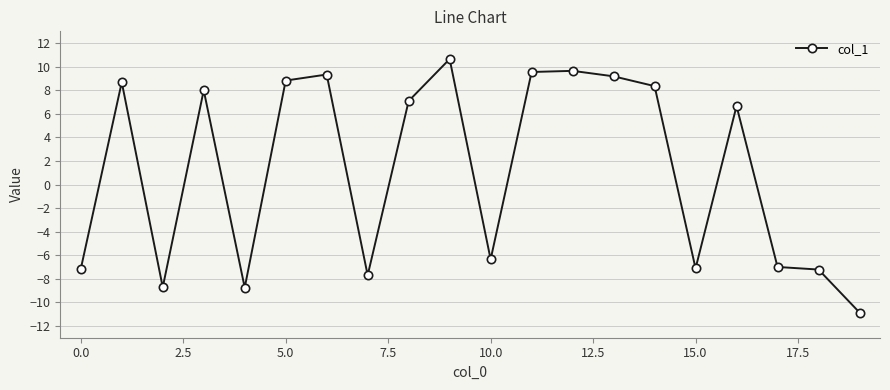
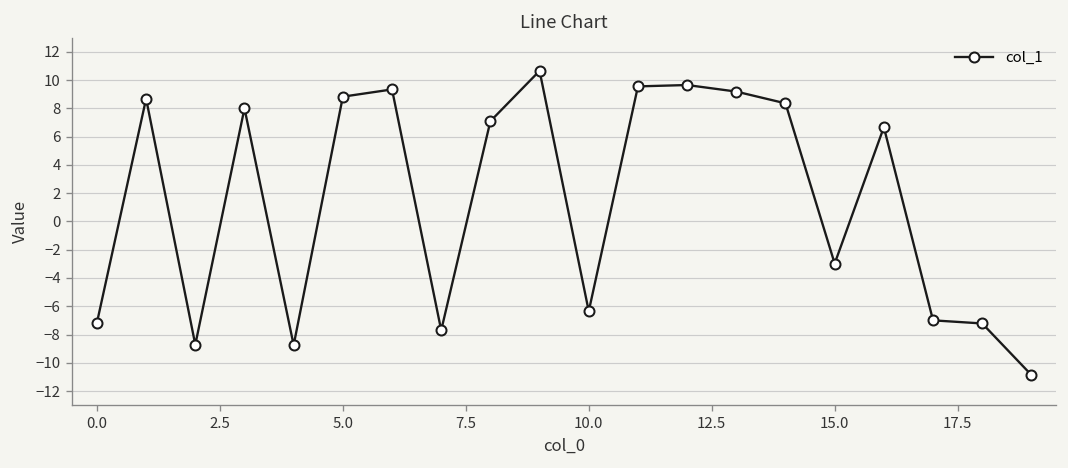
  {
    "0.0": -7.2,
    "5.0": 8.8,
    "10.0": -6.4,
-   "15.0": -7.1
+   "15.0": -3.0
  }
